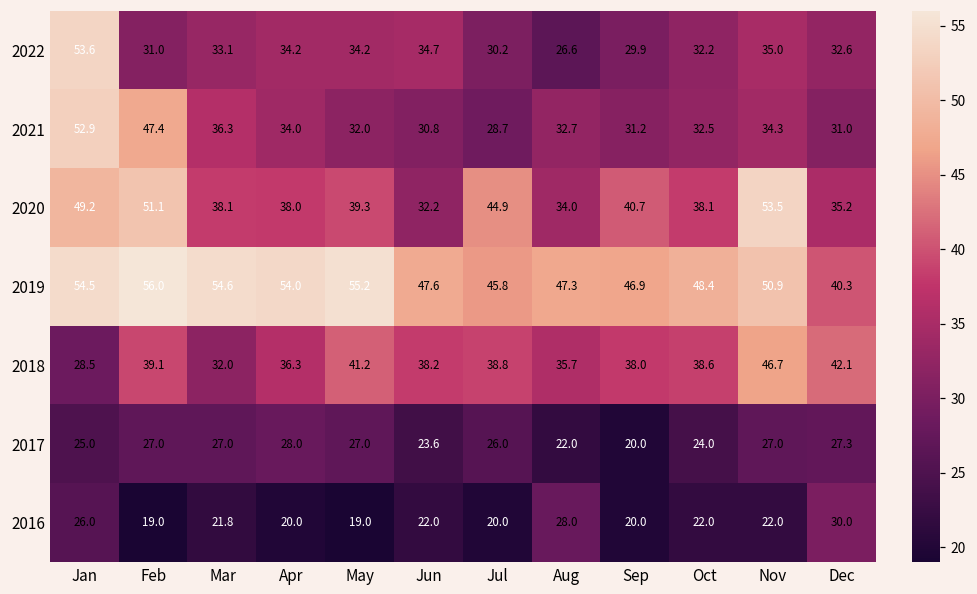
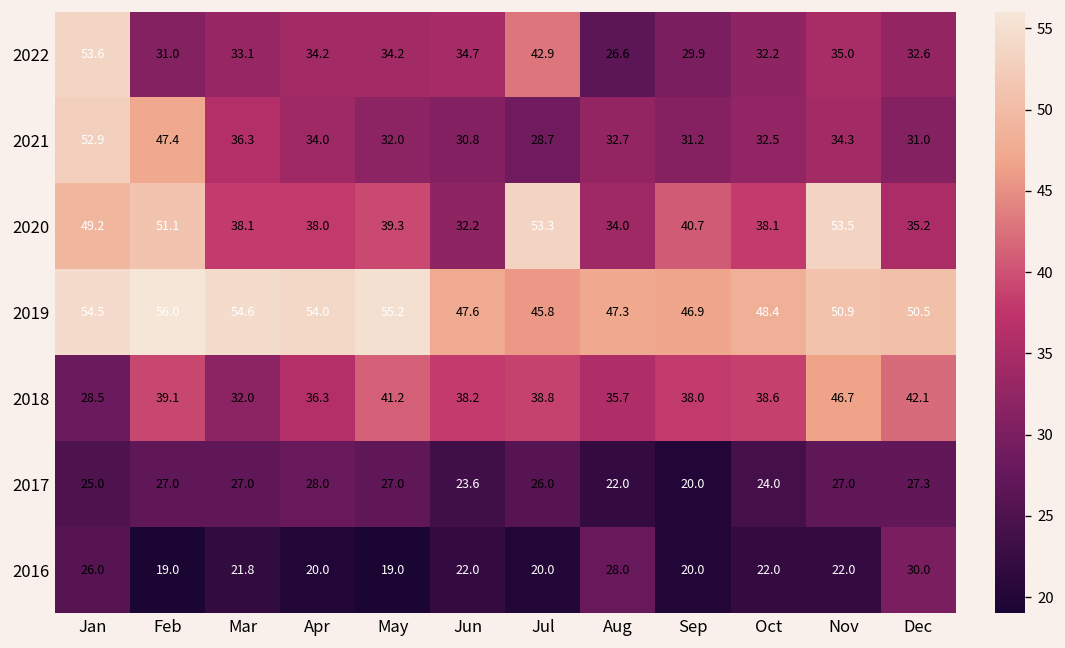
  {
    "2022": {
      "Jan": 53.6,
      "Feb": 31.0,
      "Mar": 33.1,
      "Apr": 34.2,
      "May": 34.2,
      "Jun": 34.7,
-     "Jul": 30.2,
+     "Jul": 42.9,
      "Aug": 26.6,
      "Sep": 29.9,
      "Oct": 32.2,
      "Nov": 35.0,
      "Dec": 32.6
    },
    "2021": {
      "Jan": 52.9,
      "Feb": 47.4,
      "Mar": 36.3,
      "Apr": 34.0,
      "May": 32.0,
      "Jun": 30.8,
      "Jul": 28.7,
      "Aug": 32.7,
      "Sep": 31.2,
      "Oct": 32.5,
      "Nov": 34.3,
      "Dec": 31.0
    },
    "2020": {
      "Jan": 49.2,
      "Feb": 51.1,
      "Mar": 38.1,
      "Apr": 38.0,
      "May": 39.3,
      "Jun": 32.2,
-     "Jul": 44.9,
+     "Jul": 53.3,
      "Aug": 34.0,
      "Sep": 40.7,
      "Oct": 38.1,
      "Nov": 53.5,
      "Dec": 35.2
    },
    "2019": {
      "Jan": 54.5,
      "Mar": 54.6,
      "Apr": 54.0,
      "Jun": 47.6,
      "Jul": 45.8,
      "Aug": 47.3,
      "Sep": 46.9,
      "Oct": 48.4,
      "Nov": 50.9,
-     "Dec": 40.3
+     "Dec": 50.5
    },
    "2018": {
      "Jan": 28.5,
      "Feb": 39.1,
      "Mar": 32.0,
      "Apr": 36.3,
      "May": 41.2,
      "Jun": 38.2,
      "Jul": 38.8,
      "Aug": 35.7,
      "Sep": 38.0,
      "Oct": 38.6,
      "Nov": 46.7,
      "Dec": 42.1
    },
    "2017": {
      "Jan": 25.0,
      "Feb": 27.0,
      "Mar": 27.0,
      "Apr": 28.0,
      "May": 27.0,
      "Jun": 23.6,
      "Jul": 26.0,
      "Aug": 22.0,
      "Sep": 20.0,
      "Oct": 24.0,
      "Nov": 27.0,
      "Dec": 27.3
    },
    "2016": {
      "Jan": 26.0,
      "Feb": 19.0,
      "Mar": 21.8,
      "Apr": 20.0,
      "May": 19.0,
      "Jun": 22.0,
      "Jul": 20.0,
      "Aug": 28.0,
      "Sep": 20.0,
      "Oct": 22.0,
      "Nov": 22.0,
      "Dec": 30.0
    }
  }
